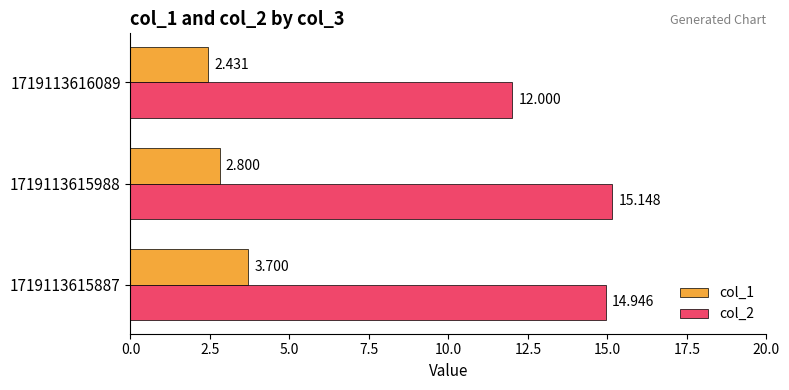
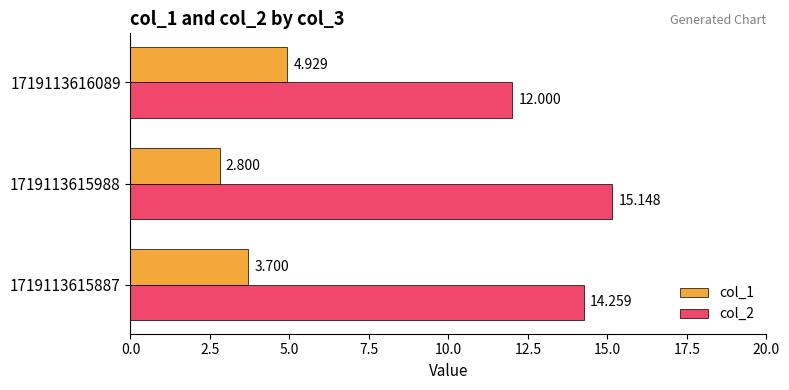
  {
    "col_1": {
-     "1719113616089": 2.431,
+     "1719113616089": 4.929,
      "1719113615988": 2.800,
      "1719113615887": 3.700
    },
    "col_2": {
      "1719113616089": 12.000,
      "1719113615988": 15.148,
-     "1719113615887": 14.946
+     "1719113615887": 14.259
    }
  }
